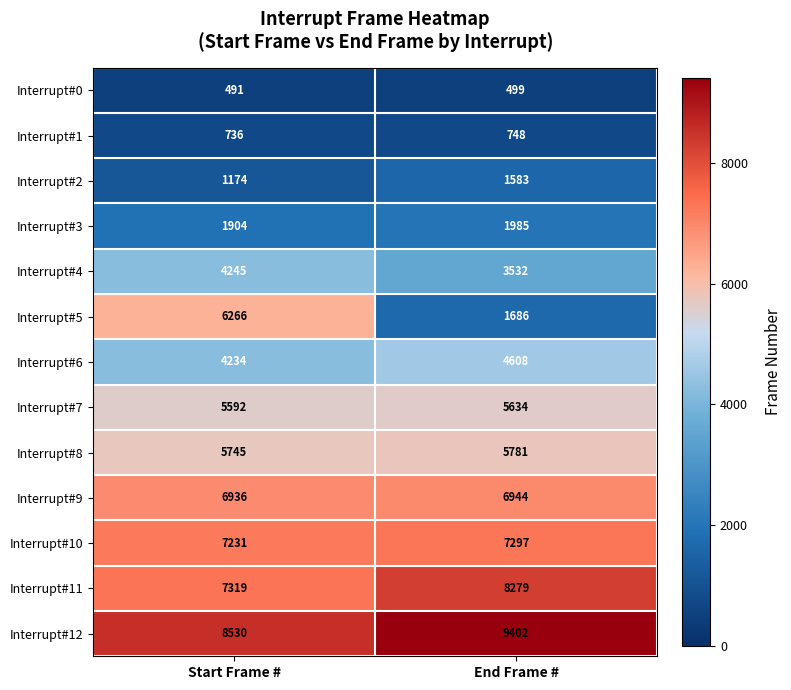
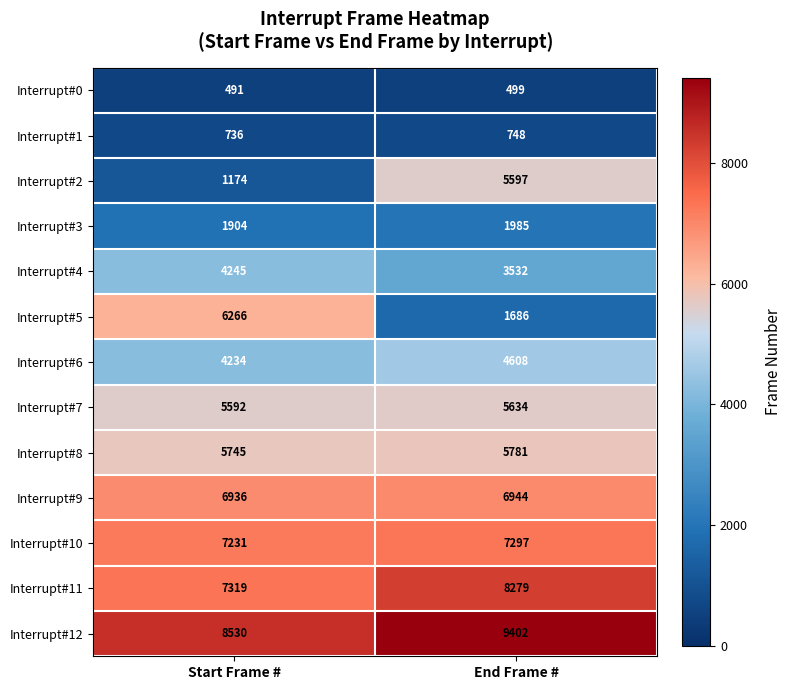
  {
    "Interrupt#0": {
      "Start Frame #": 491,
      "End Frame #": 499
    },
    "Interrupt#1": {
      "Start Frame #": 736,
      "End Frame #": 748
    },
    "Interrupt#2": {
      "Start Frame #": 1174,
-     "End Frame #": 1583
+     "End Frame #": 5597
    },
    "Interrupt#3": {
      "Start Frame #": 1904,
      "End Frame #": 1985
    },
    "Interrupt#4": {
      "Start Frame #": 4245,
      "End Frame #": 3532
    },
    "Interrupt#5": {
      "Start Frame #": 6266,
      "End Frame #": 1686
    },
    "Interrupt#6": {
      "Start Frame #": 4234,
      "End Frame #": 4608
    },
    "Interrupt#7": {
      "Start Frame #": 5592,
      "End Frame #": 5634
    },
    "Interrupt#8": {
      "Start Frame #": 5745,
      "End Frame #": 5781
    },
    "Interrupt#9": {
      "Start Frame #": 6936,
      "End Frame #": 6944
    },
    "Interrupt#10": {
      "Start Frame #": 7231,
      "End Frame #": 7297
    },
    "Interrupt#11": {
      "Start Frame #": 7319,
      "End Frame #": 8279
    },
    "Interrupt#12": {
      "Start Frame #": 8530,
      "End Frame #": 9402
    }
  }
